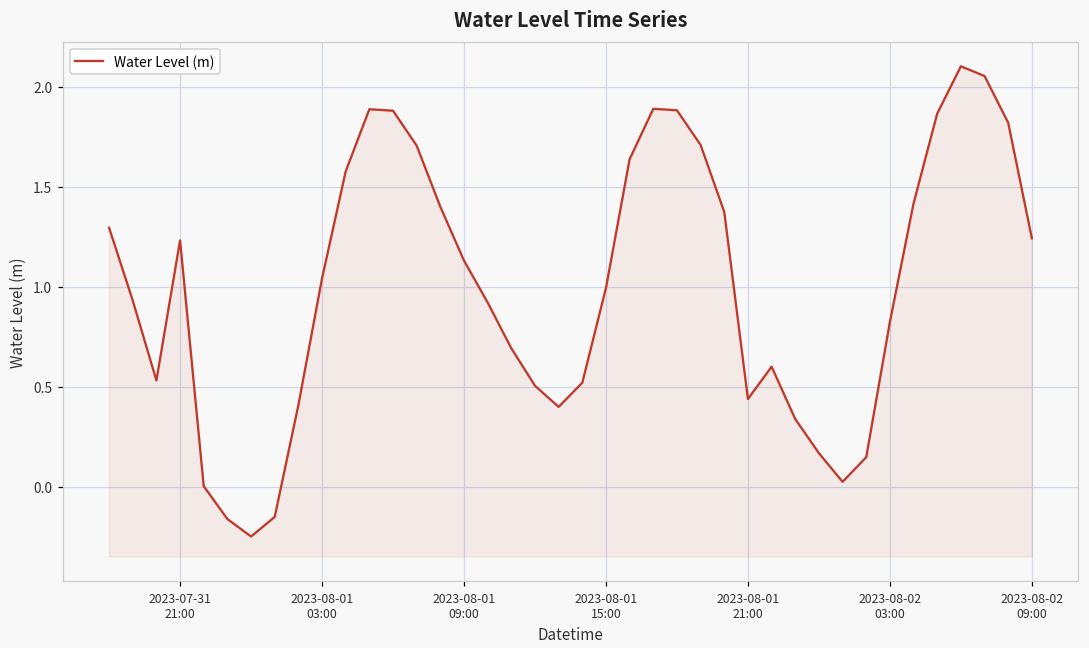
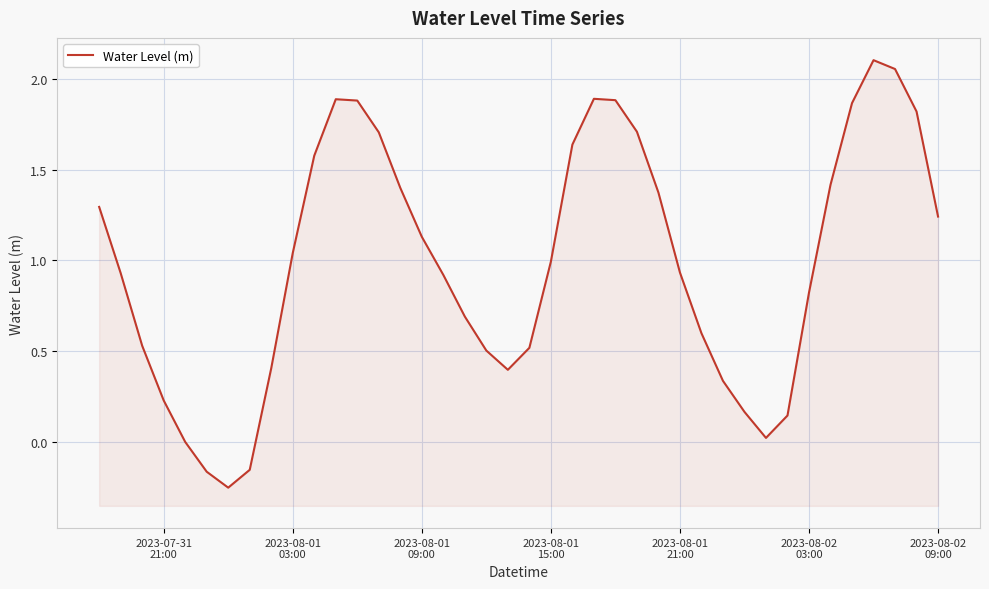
  {
-   "2023-07-31 21:00": 1.23,
+   "2023-07-31 21:00": 0.23,
    "2023-08-01 03:00": 1.04,
    "2023-08-01 09:00": 1.13,
    "2023-08-01 15:00": 0.99,
-   "2023-08-01 21:00": 0.44,
+   "2023-08-01 21:00": 0.93,
    "2023-08-02 03:00": 0.82,
    "2023-08-02 09:00": 1.24
  }
